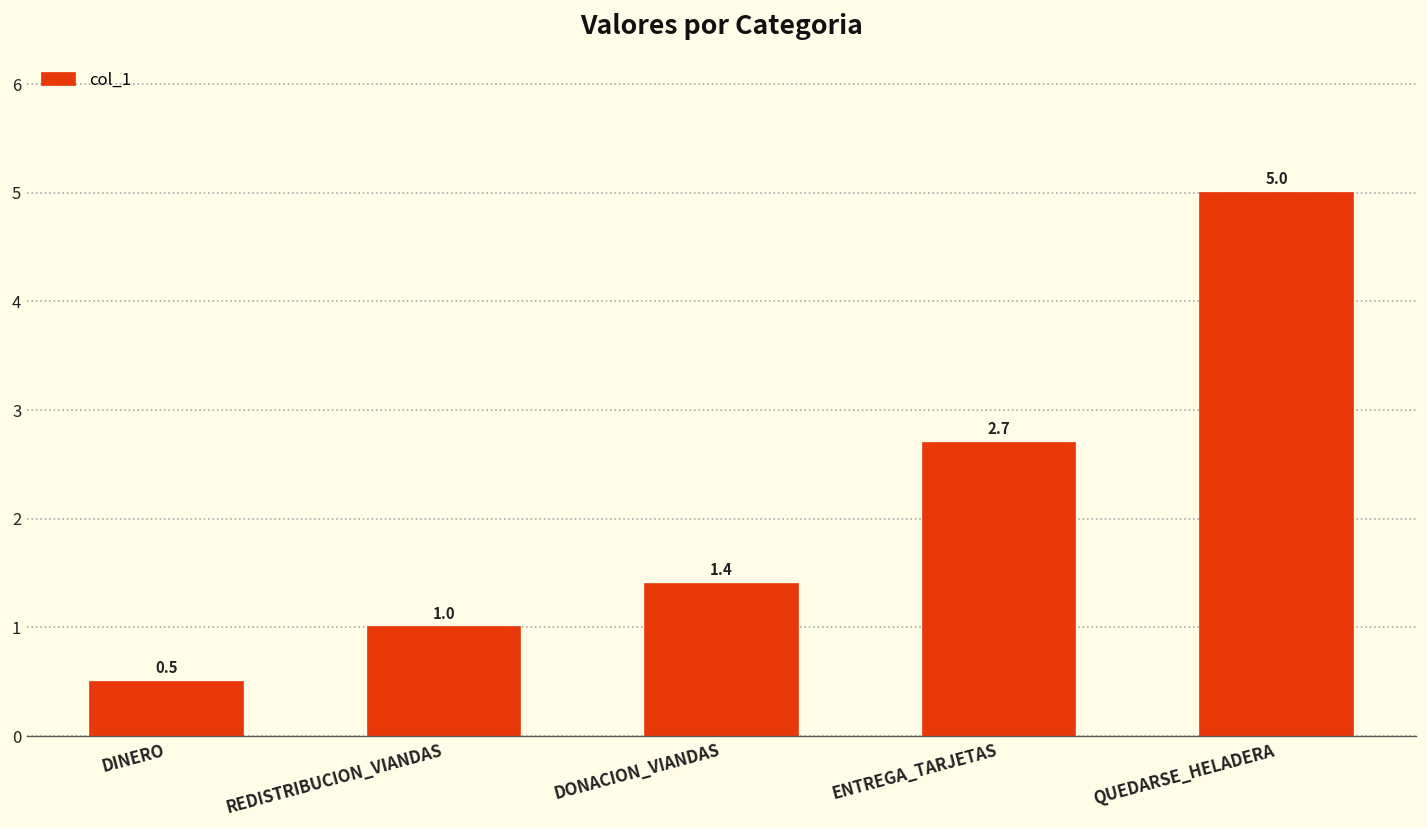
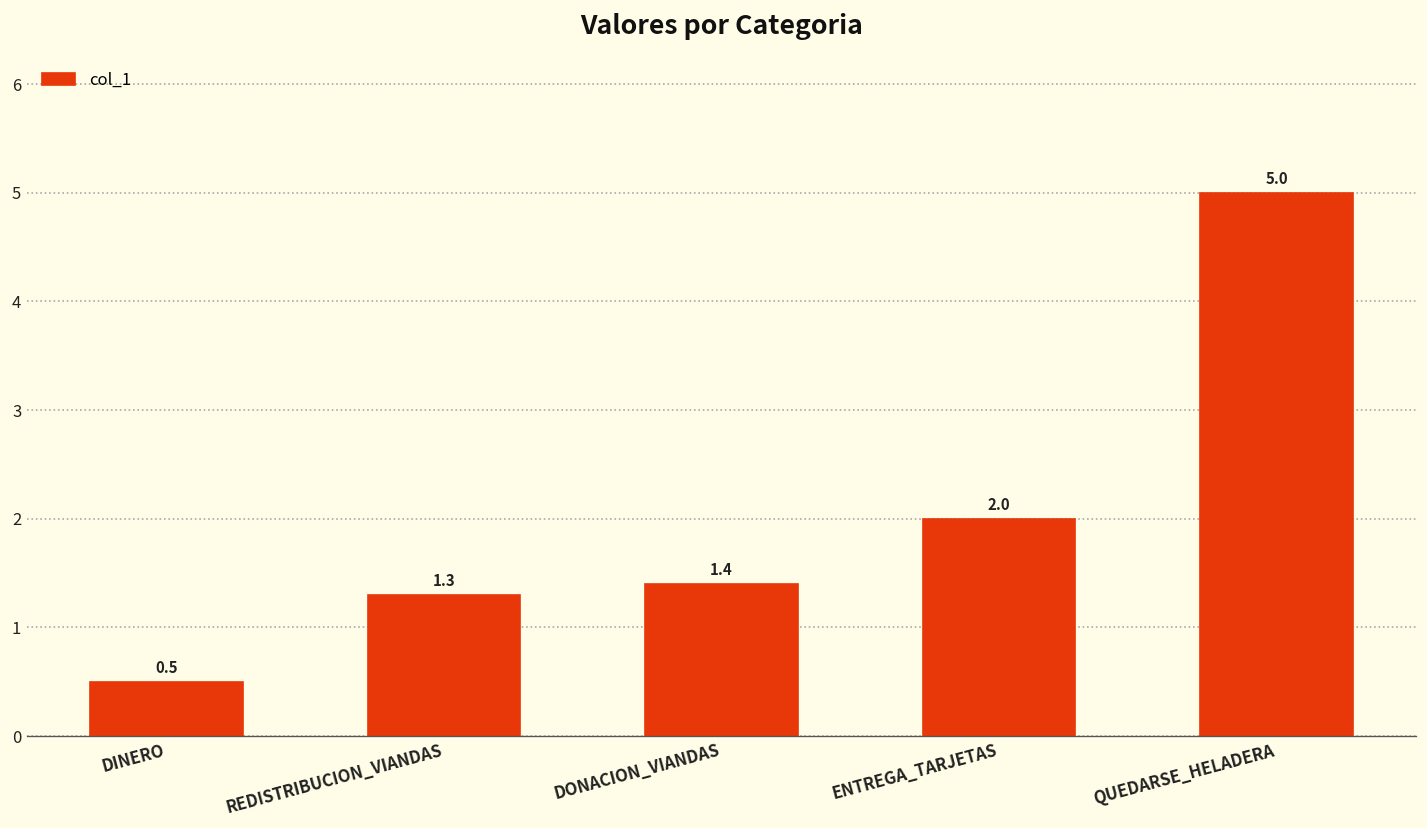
  {
    "DINERO": 0.5,
-   "REDISTRIBUCION_VIANDAS": 1.0,
+   "REDISTRIBUCION_VIANDAS": 1.3,
    "DONACION_VIANDAS": 1.4,
-   "ENTREGA_TARJETAS": 2.7,
+   "ENTREGA_TARJETAS": 2.0,
    "QUEDARSE_HELADERA": 5.0
  }
